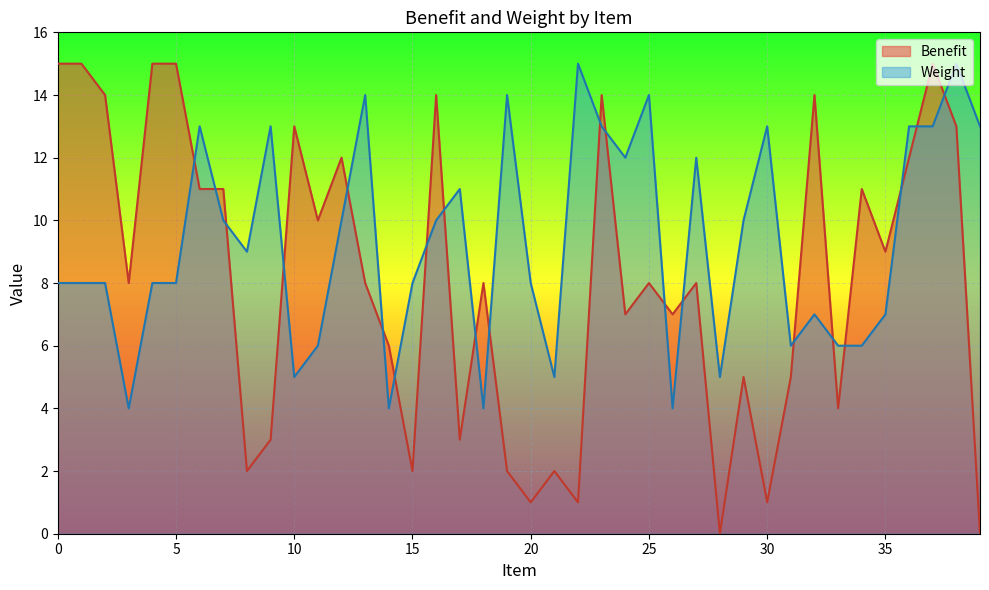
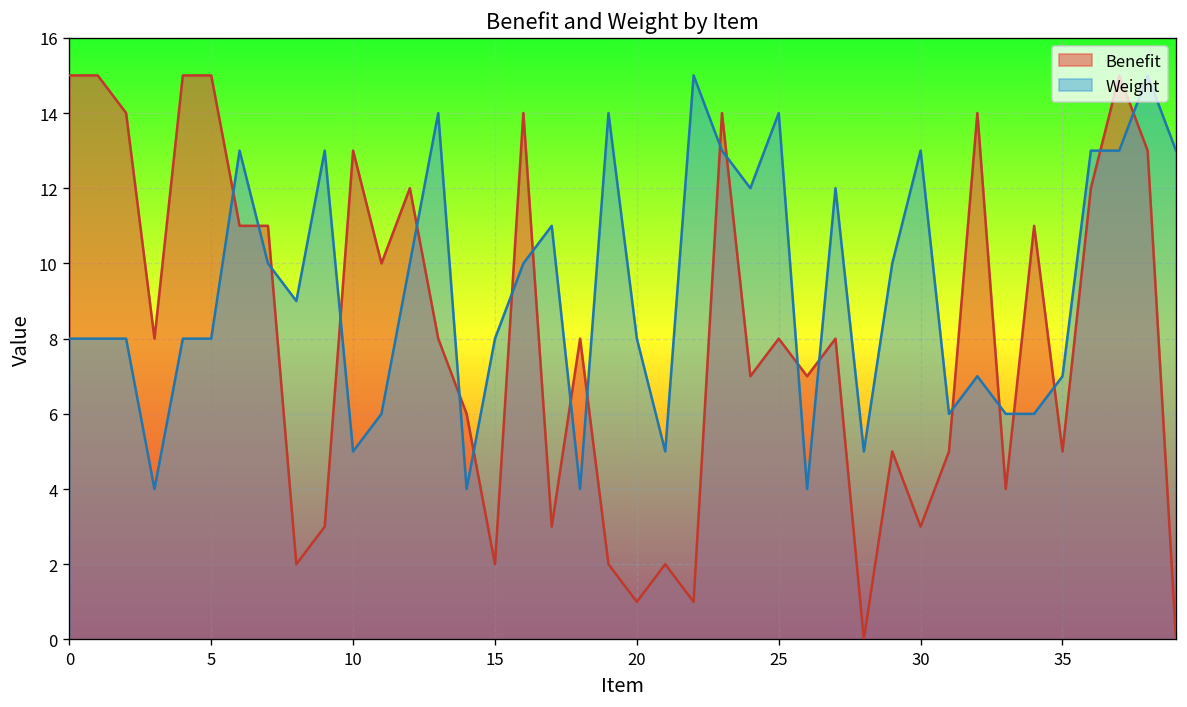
  {
    "Benefit": {
      "0": 15,
      "5": 15,
      "10": 13,
      "15": 2,
      "20": 1,
      "25": 8,
-     "30": 1,
-     "35": 9
+     "30": 3,
+     "35": 5
    },
    "Weight": {
      "0": 8,
      "5": 8,
      "10": 5,
      "15": 8,
      "20": 8,
      "25": 14,
      "30": 13,
      "35": 7
    }
  }
